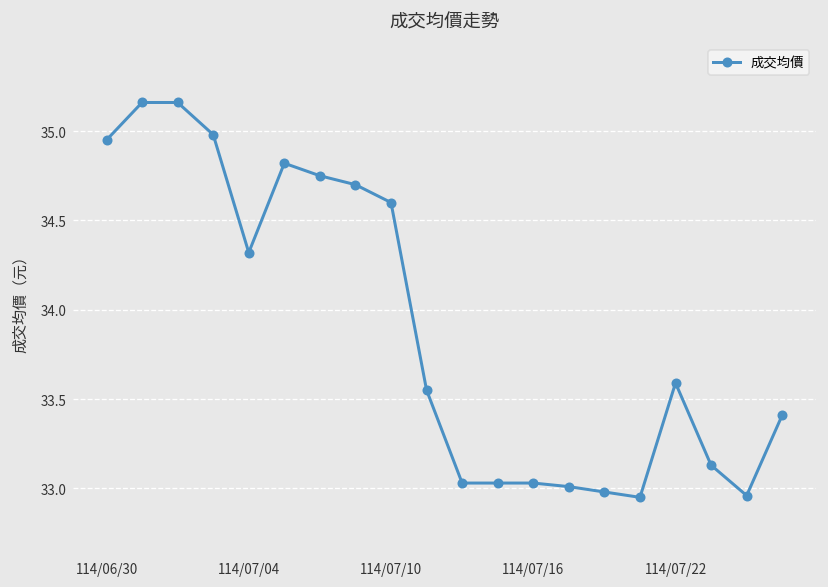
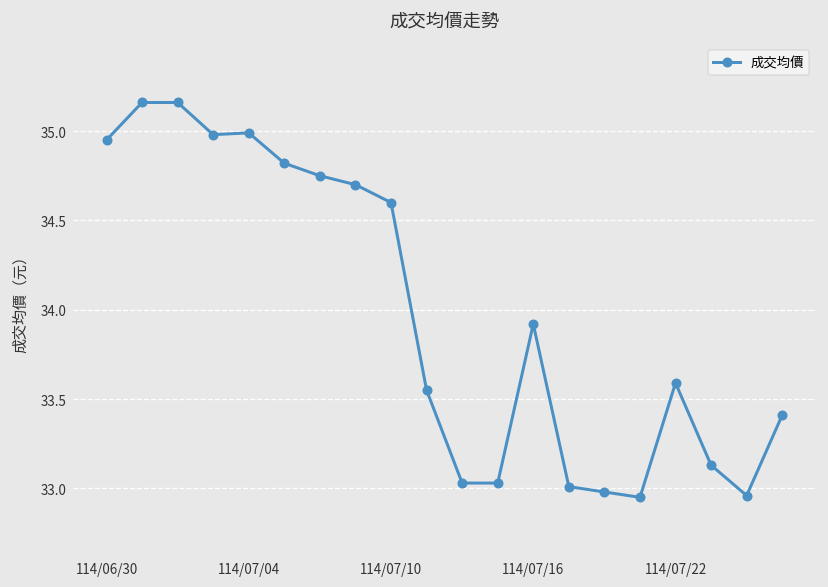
  {
    "114/06/30": 34.95,
-   "114/07/04": 34.32,
+   "114/07/04": 34.99,
    "114/07/10": 34.60,
-   "114/07/16": 33.03,
+   "114/07/16": 33.92,
    "114/07/22": 33.59
  }
